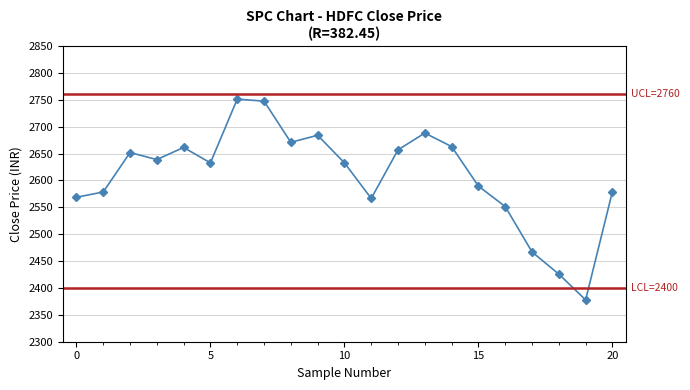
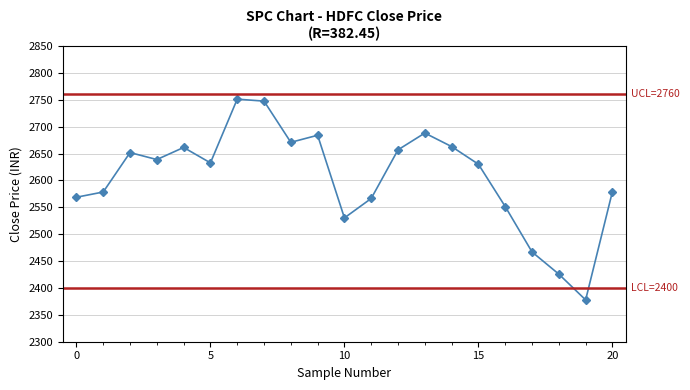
  {
    "0": 2570,
    "5": 2630,
-   "10": 2630,
-   "15": 2590,
+   "10": 2530,
+   "15": 2630,
    "20": 2580
  }
